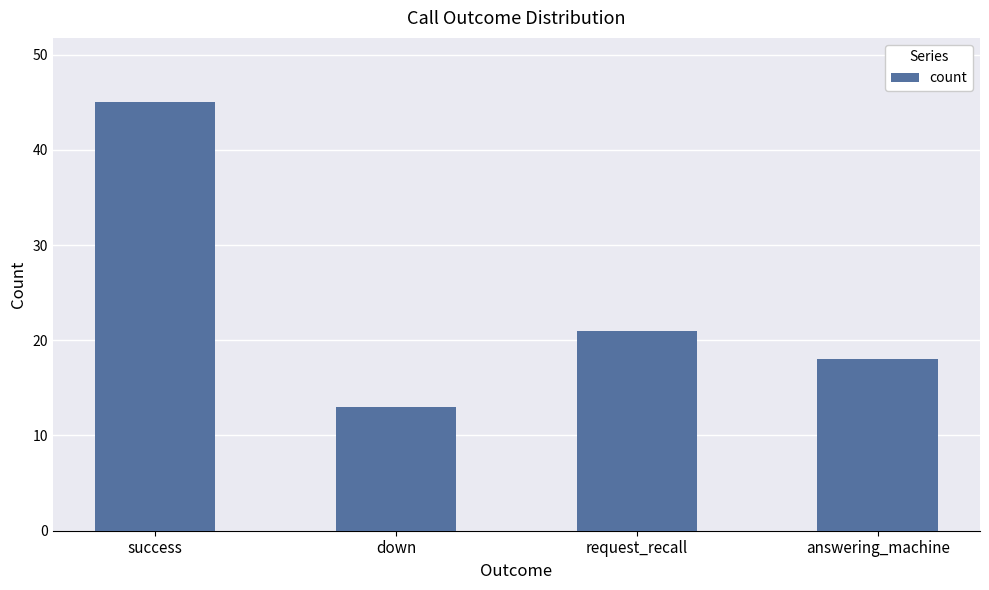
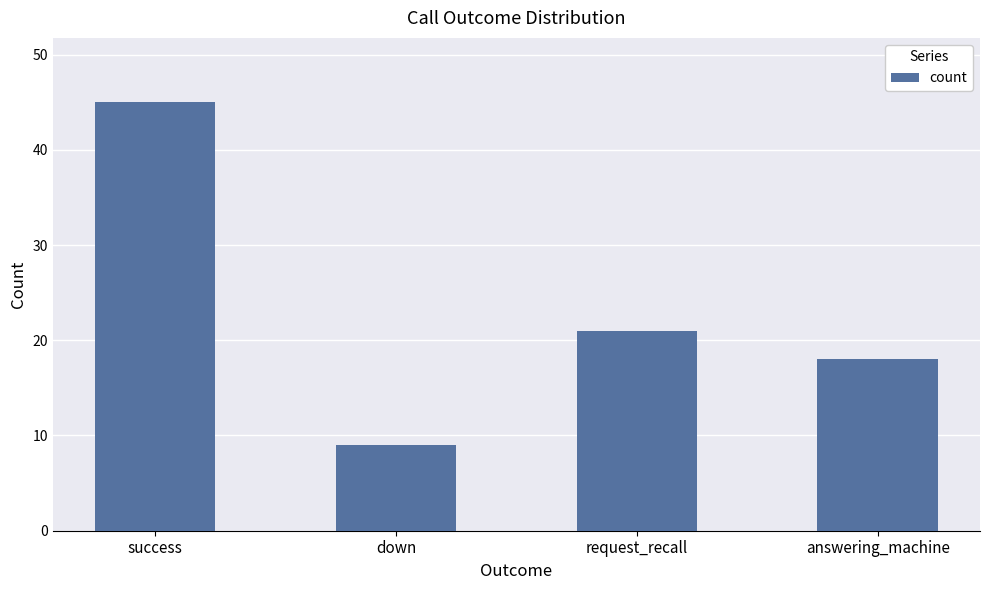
  {
    "success": 45,
-   "down": 13,
+   "down": 9,
    "request_recall": 21,
    "answering_machine": 18
  }
